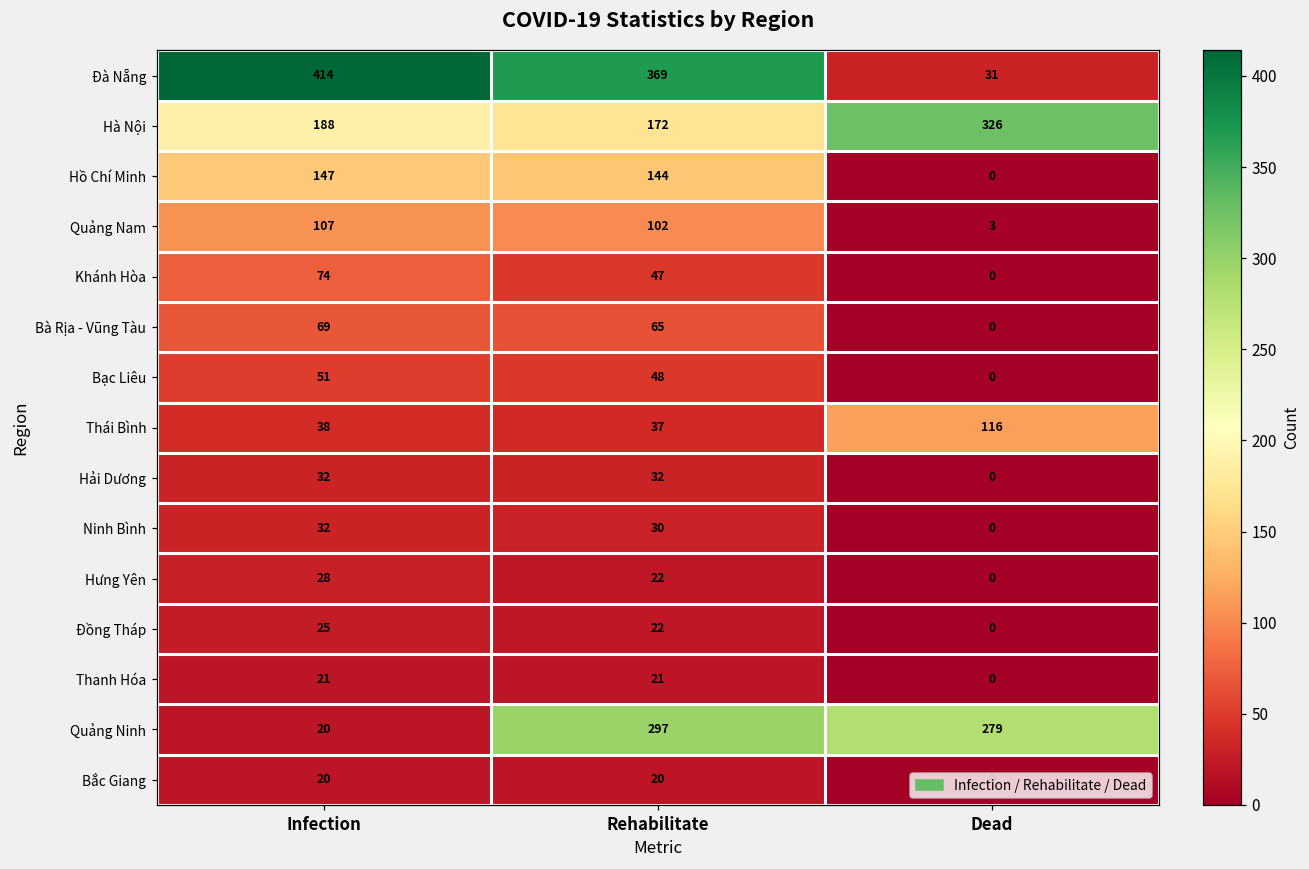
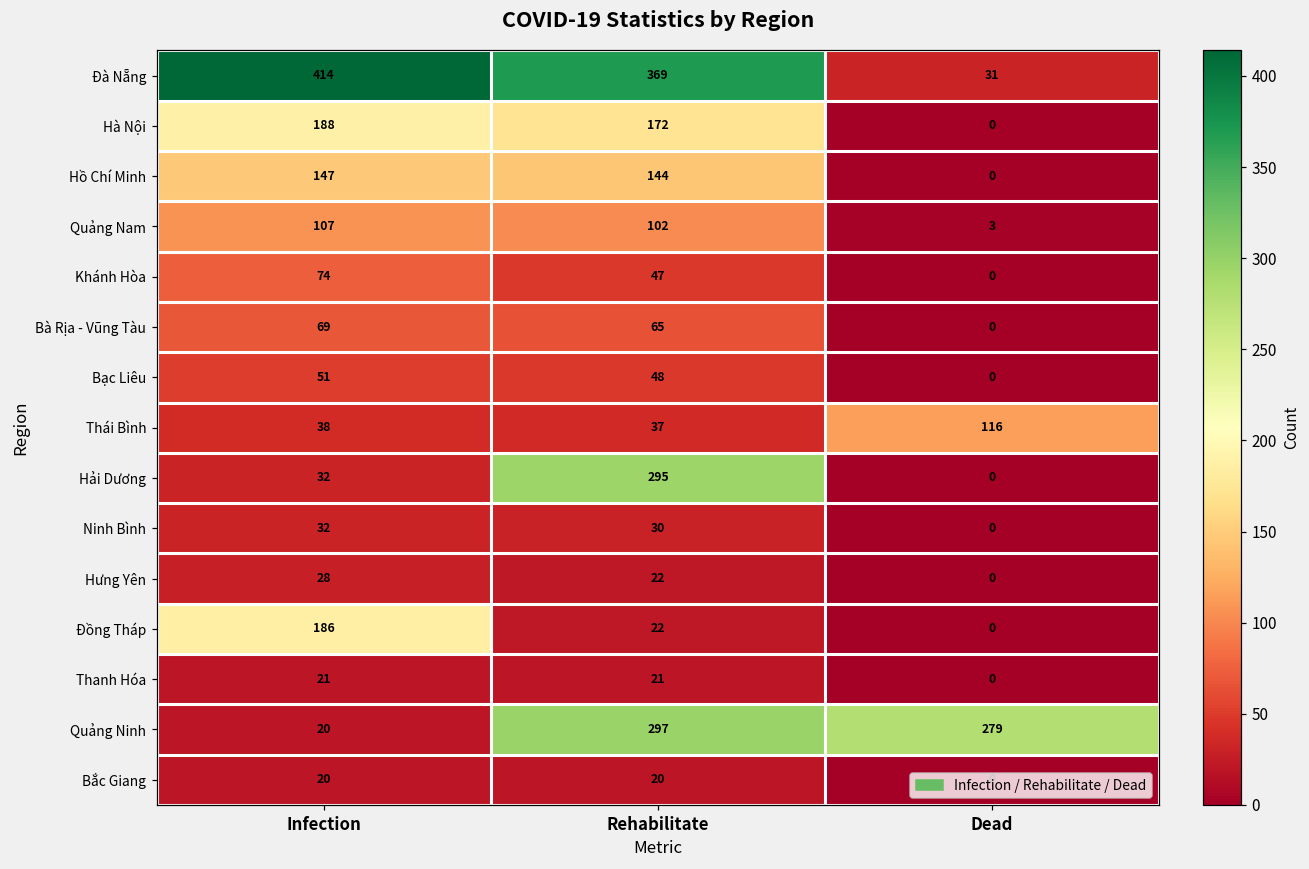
  {
    "Đà Nẵng": {
      "Infection": 414,
      "Rehabilitate": 369,
      "Dead": 31
    },
    "Hà Nội": {
      "Infection": 188,
      "Rehabilitate": 172,
-     "Dead": 326
+     "Dead": 0
    },
    "Hồ Chí Minh": {
      "Infection": 147,
      "Rehabilitate": 144,
      "Dead": 0
    },
    "Quảng Nam": {
      "Infection": 107,
      "Rehabilitate": 102,
      "Dead": 3
    },
    "Khánh Hòa": {
      "Infection": 74,
      "Rehabilitate": 47,
      "Dead": 0
    },
    "Bà Rịa - Vũng Tàu": {
      "Infection": 69,
      "Rehabilitate": 65,
      "Dead": 0
    },
    "Bạc Liêu": {
      "Infection": 51,
      "Rehabilitate": 48,
      "Dead": 0
    },
    "Thái Bình": {
      "Infection": 38,
      "Rehabilitate": 37,
      "Dead": 116
    },
    "Hải Dương": {
      "Infection": 32,
-     "Rehabilitate": 32,
+     "Rehabilitate": 295,
      "Dead": 0
    },
    "Ninh Bình": {
      "Infection": 32,
      "Rehabilitate": 30,
      "Dead": 0
    },
    "Hưng Yên": {
      "Infection": 28,
      "Rehabilitate": 22,
      "Dead": 0
    },
    "Đồng Tháp": {
-     "Infection": 25,
+     "Infection": 186,
      "Rehabilitate": 22,
      "Dead": 0
    },
    "Thanh Hóa": {
      "Infection": 21,
      "Rehabilitate": 21,
      "Dead": 0
    },
    "Quảng Ninh": {
      "Infection": 20,
      "Rehabilitate": 297,
      "Dead": 279
    },
    "Bắc Giang": {
      "Infection": 20,
      "Rehabilitate": 20
    }
  }
